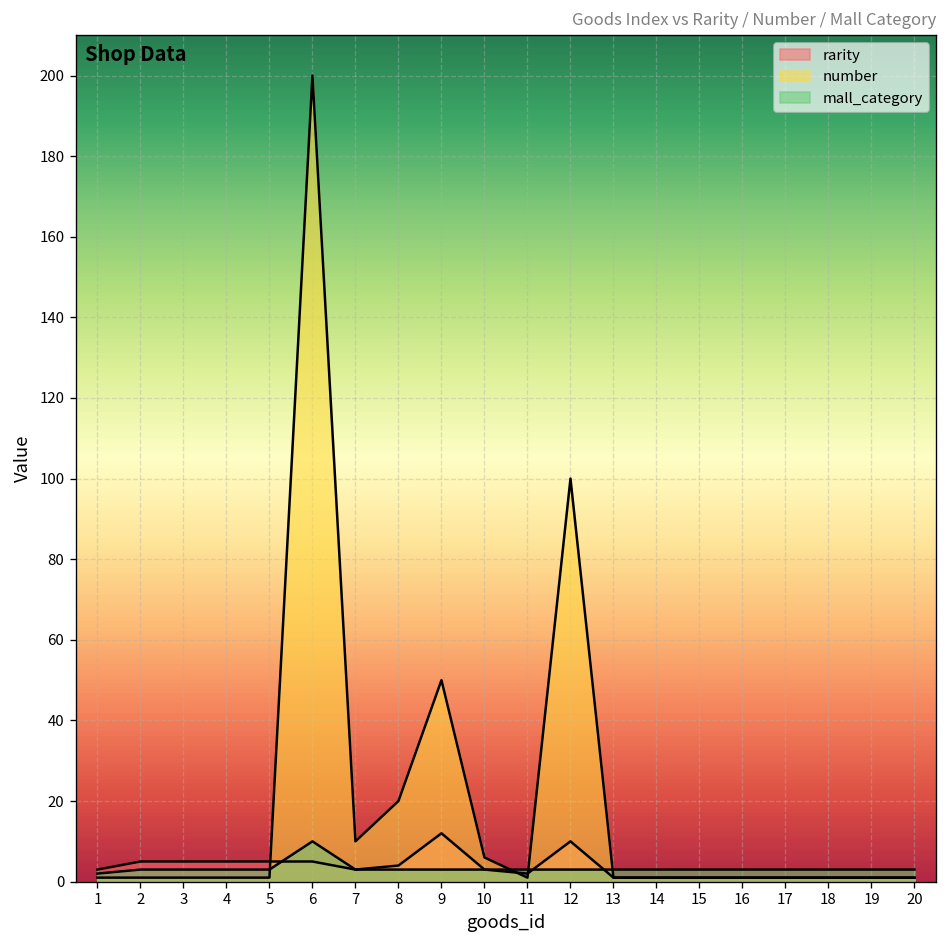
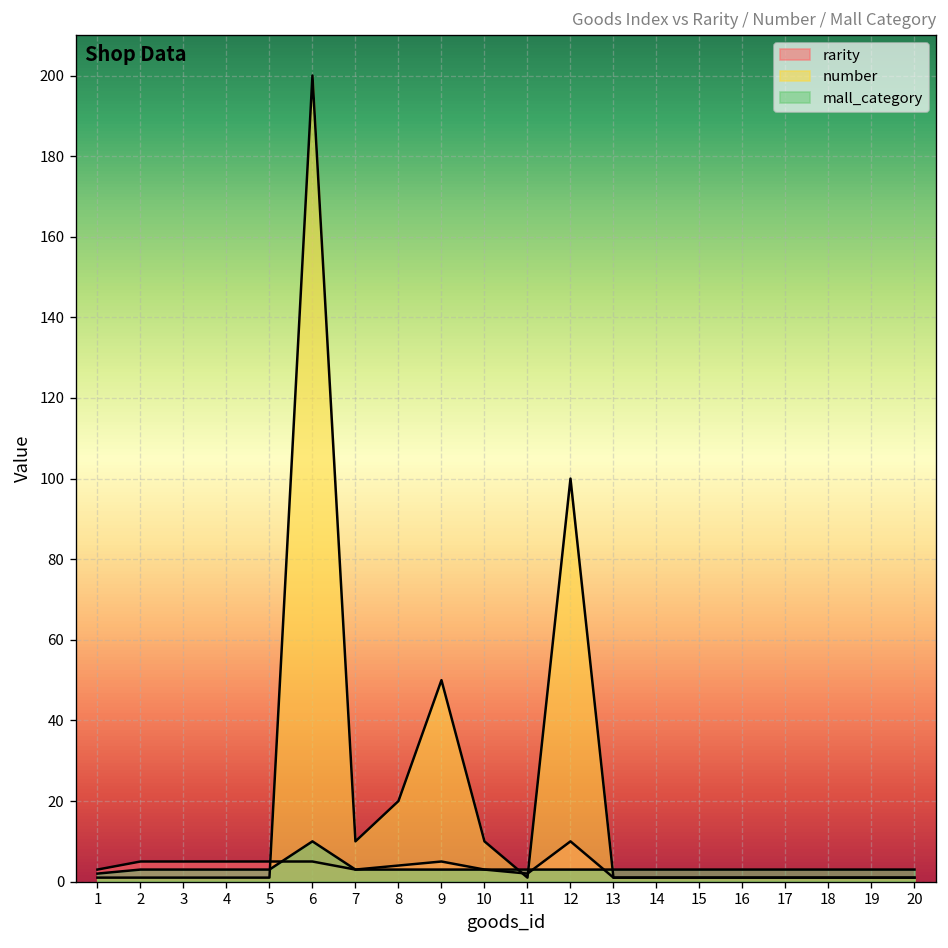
  {
    "rarity": {
      "1": 3,
      "2": 5,
      "3": 5,
      "4": 5,
      "5": 5,
      "6": 5,
      "8": 4,
-     "9": 12,
+     "9": 5,
      "11": 2,
      "12": 10
    },
    "number": {
      "1": 1,
      "2": 1,
      "3": 1,
      "4": 1,
      "5": 1,
      "6": 200,
      "7": 10,
      "8": 20,
      "9": 50,
-     "10": 6,
+     "10": 10,
      "11": 1,
      "12": 100
    },
    "mall_category": {
      "1": 2,
      "2": 3,
      "3": 3,
      "4": 3,
      "5": 3,
      "6": 10,
      "8": 3,
      "9": 3,
      "11": 3,
      "12": 3,
      "13": 3,
      "14": 3,
      "15": 3,
      "16": 3,
      "17": 3,
      "18": 3,
      "19": 3,
      "20": 3
    }
  }
